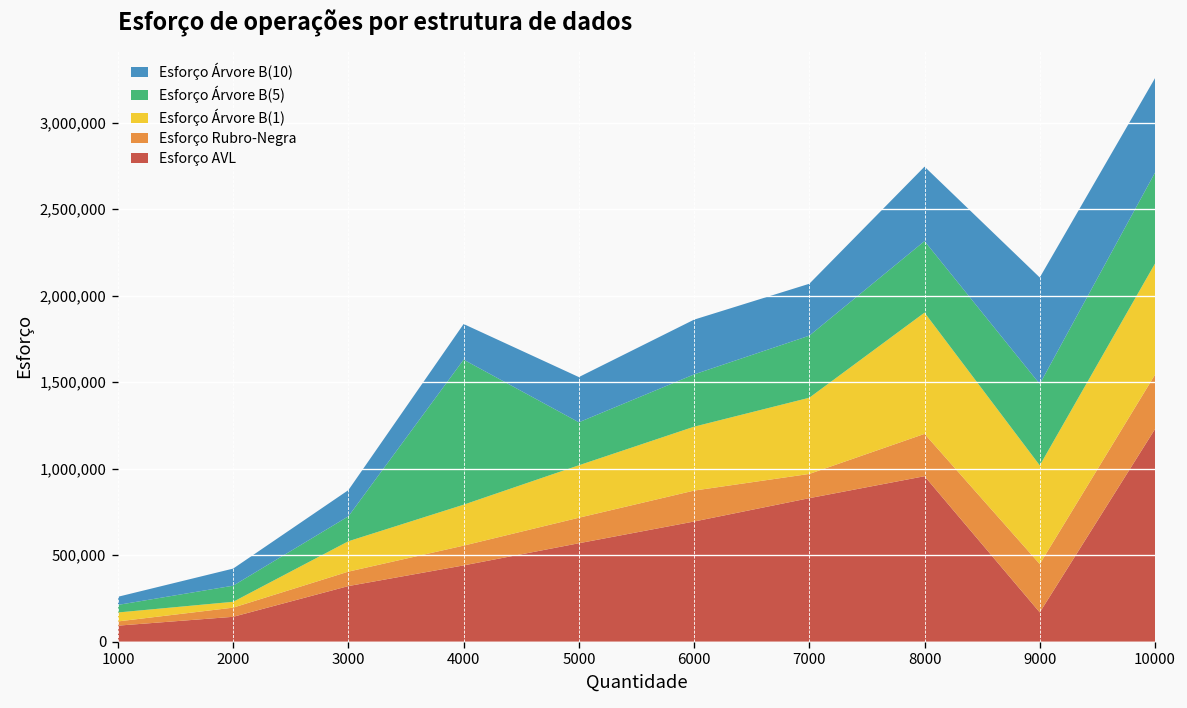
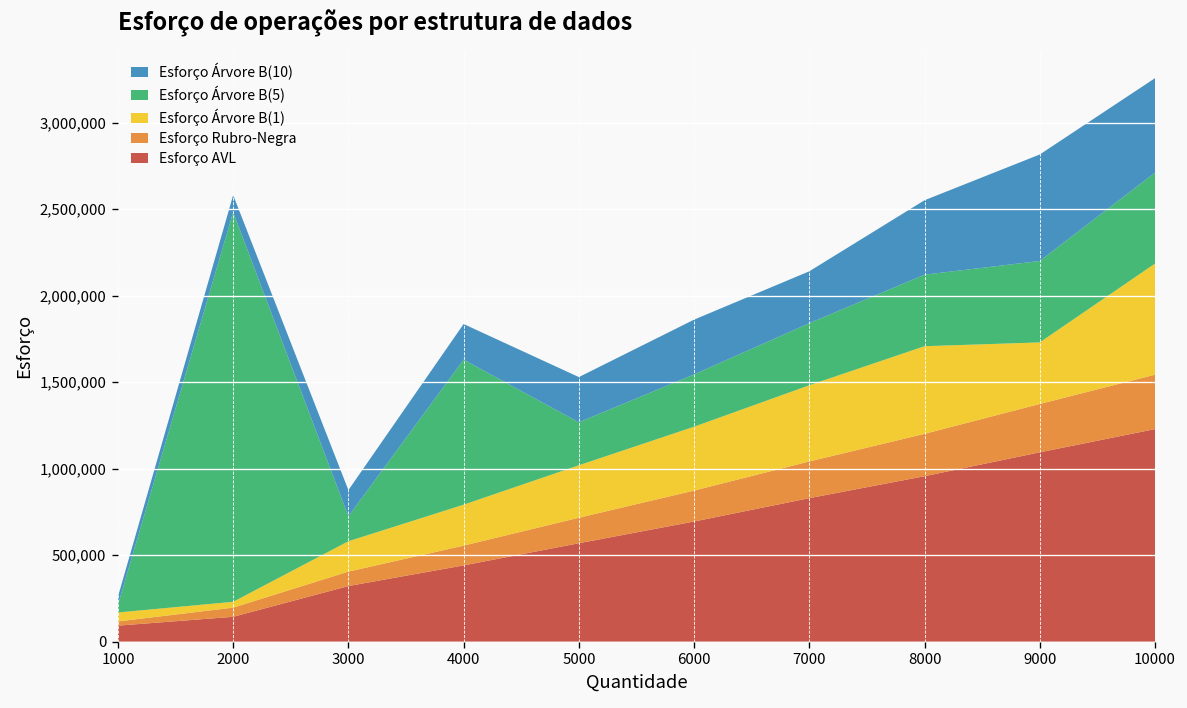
  {
    "Esforço AVL": {
      "1000": "90,000",
      "2000": "140,000",
      "3000": "320,000",
      "4000": "440,000",
      "5000": "570,000",
      "6000": "690,000",
      "7000": "830,000",
      "8000": "960,000",
-     "9000": "170,000",
+     "9000": "1,090,000",
      "10000": "1,230,000"
    },
    "Esforço Rubro-Negra": {
      "1000": "20,000",
      "2000": "50,000",
      "3000": "80,000",
      "4000": "110,000",
      "5000": "150,000",
      "6000": "180,000",
-     "7000": "140,000",
+     "7000": "210,000",
      "8000": "240,000",
      "9000": "280,000",
      "10000": "310,000"
    },
    "Esforço Árvore B(1)": {
      "1000": "50,000",
      "2000": "30,000",
      "3000": "180,000",
      "4000": "240,000",
      "5000": "300,000",
      "6000": "370,000",
      "7000": "440,000",
-     "8000": "700,000",
-     "9000": "570,000",
+     "8000": "510,000",
+     "9000": "360,000",
      "10000": "640,000"
    },
    "Esforço Árvore B(5)": {
      "1000": "40,000",
-     "2000": "90,000",
+     "2000": "2,250,000",
      "3000": "140,000",
      "4000": "840,000",
      "5000": "250,000",
      "6000": "300,000",
      "7000": "360,000",
      "8000": "410,000",
      "9000": "470,000",
      "10000": "530,000"
    },
    "Esforço Árvore B(10)": {
      "1000": "50,000",
      "2000": "100,000",
      "3000": "150,000",
      "4000": "210,000",
      "5000": "260,000",
      "6000": "320,000",
      "7000": "300,000",
      "8000": "430,000",
      "9000": "620,000",
      "10000": "550,000"
    }
  }
